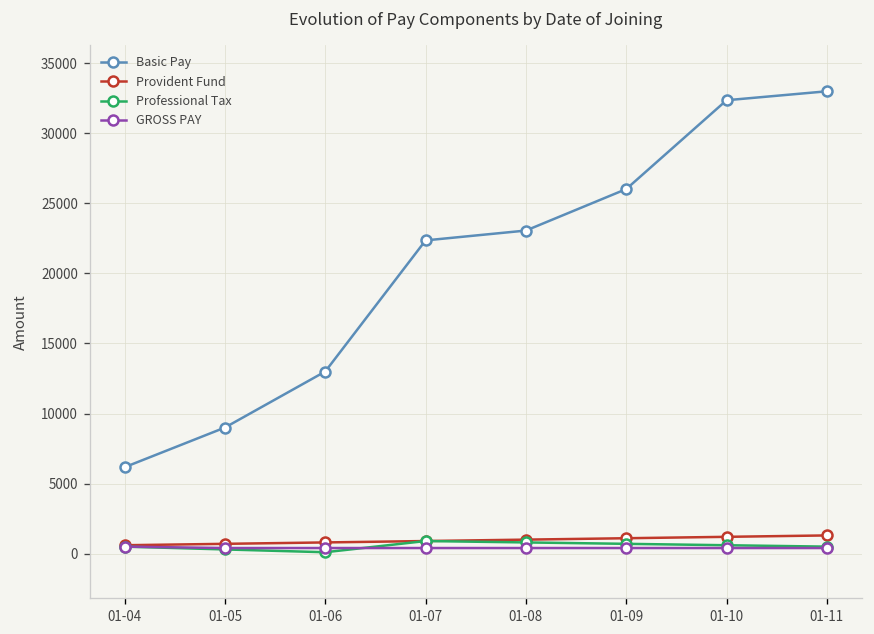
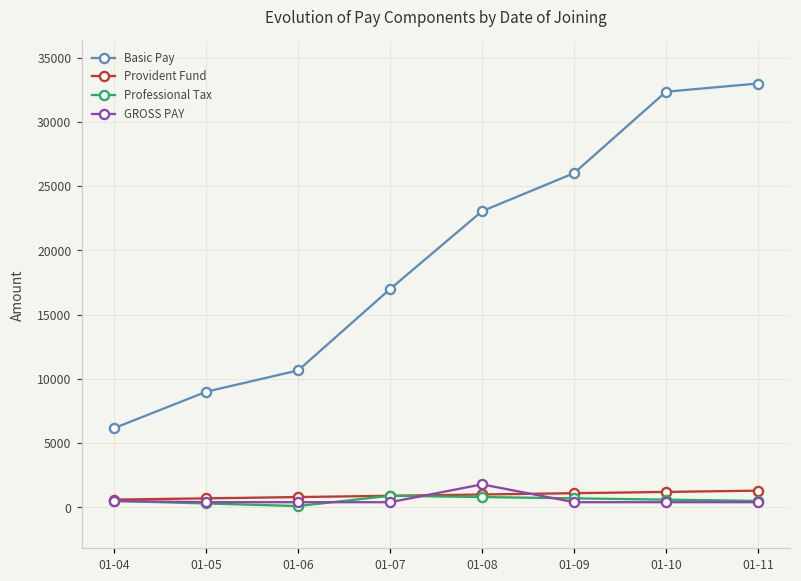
  {
    "Basic Pay": {
      "01-04": 6200,
      "01-05": 9000,
-     "01-06": 13000,
-     "01-07": 22400,
+     "01-06": 10700,
+     "01-07": 17000,
      "01-08": 23100,
      "01-09": 26000,
      "01-10": 32400,
      "01-11": 33000
    },
    "Provident Fund": {
      "01-05": 700,
      "01-06": 800,
      "01-09": 1100,
      "01-10": 1200,
      "01-11": 1300
    },
    "Professional Tax": {
      "01-06": 100,
      "01-09": 700
    },
    "GROSS PAY": {
      "01-06": 400,
      "01-07": 400,
-     "01-08": 400,
+     "01-08": 1800,
      "01-09": 400
    }
  }
